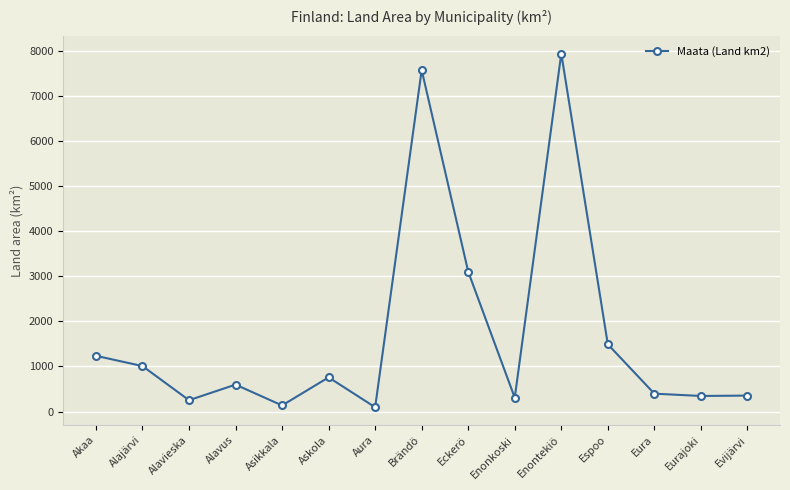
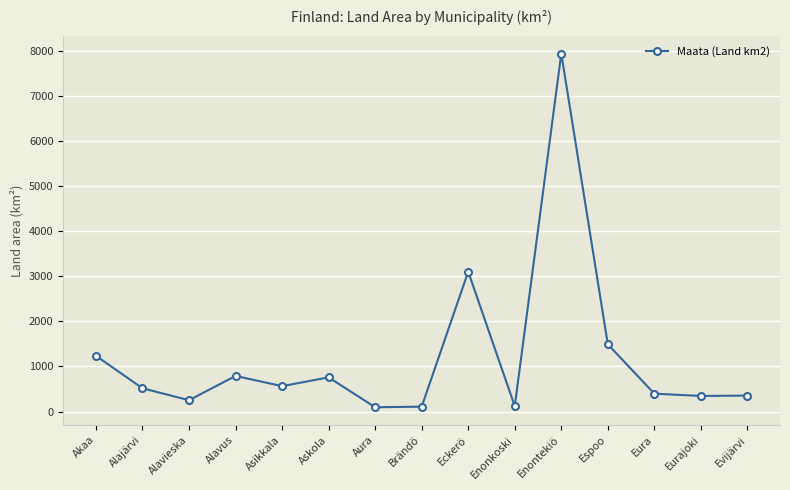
  {
    "Akaa": 1200,
-   "Alajärvi": 1000,
+   "Alajärvi": 500,
    "Alavieska": 300,
-   "Alavus": 600,
-   "Asikkala": 100,
+   "Alavus": 800,
+   "Asikkala": 600,
    "Askola": 800,
    "Aura": 100,
-   "Brändö": 7600,
+   "Brändö": 100,
    "Eckerö": 3100,
-   "Enonkoski": 300,
+   "Enonkoski": 100,
    "Enontekiö": 7900,
    "Espoo": 1500,
    "Eura": 400,
    "Eurajoki": 300,
    "Evijärvi": 400
  }
